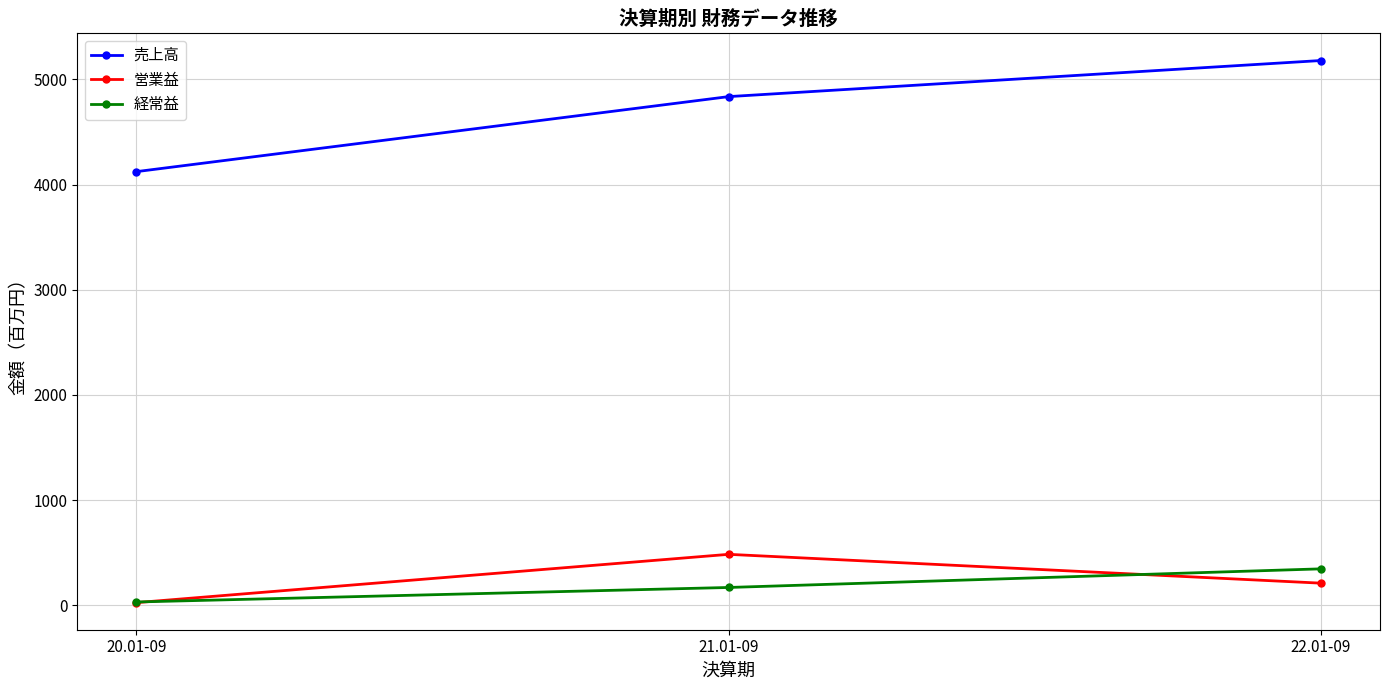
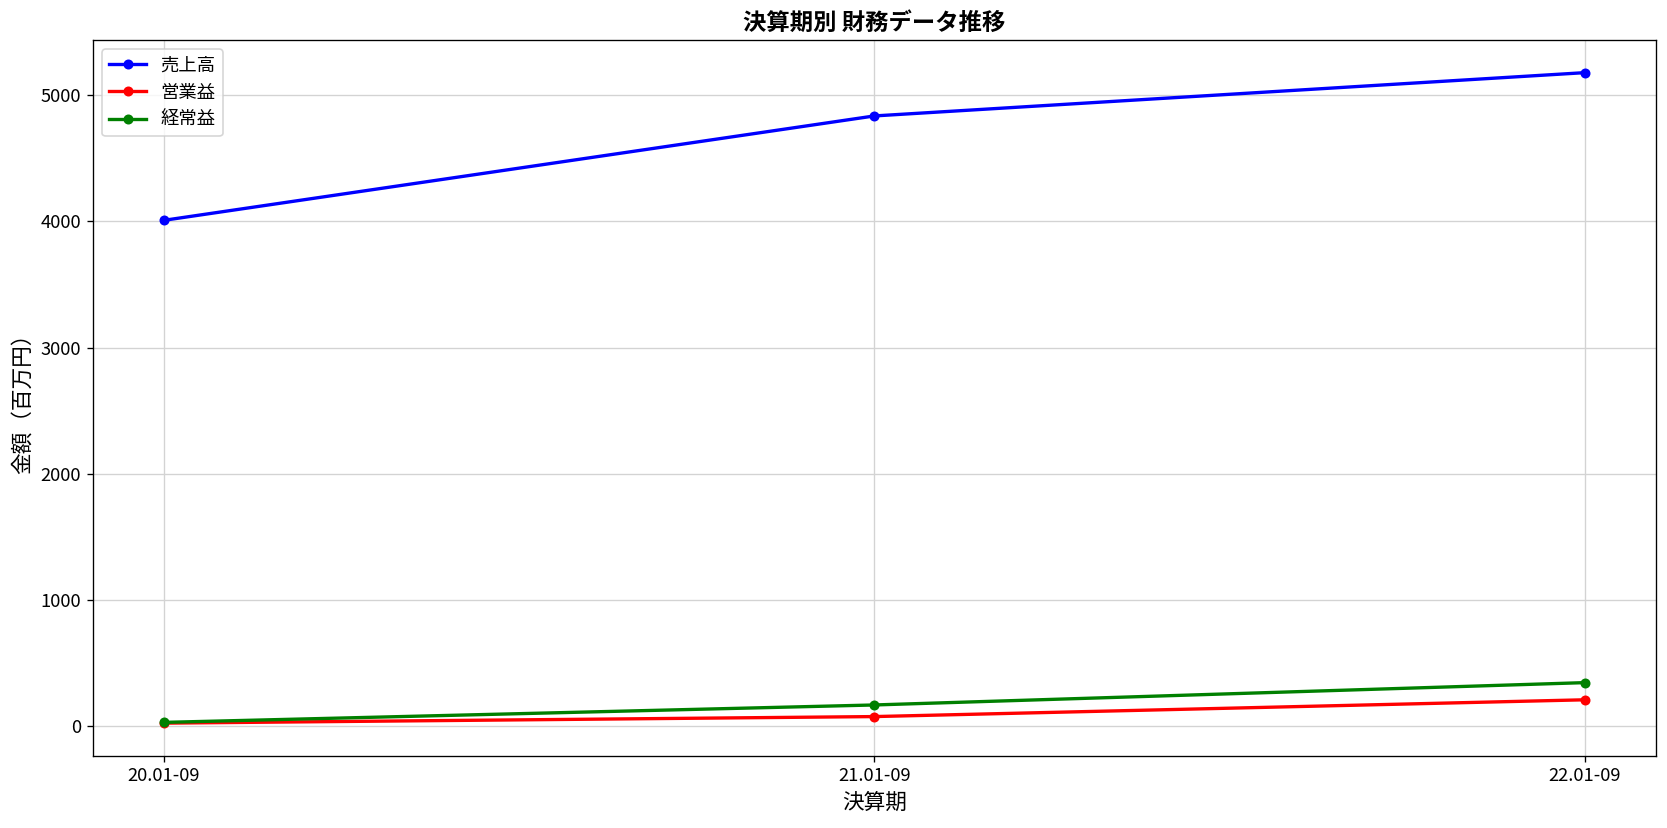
  {
    "売上高": {
-     "20.01-09": 4120,
+     "20.01-09": 4010,
      "21.01-09": 4840,
      "22.01-09": 5180
    },
    "営業益": {
-     "21.01-09": 490,
+     "21.01-09": 80,
      "22.01-09": 210
    },
    "経常益": {
      "21.01-09": 170,
      "22.01-09": 350
    }
  }
